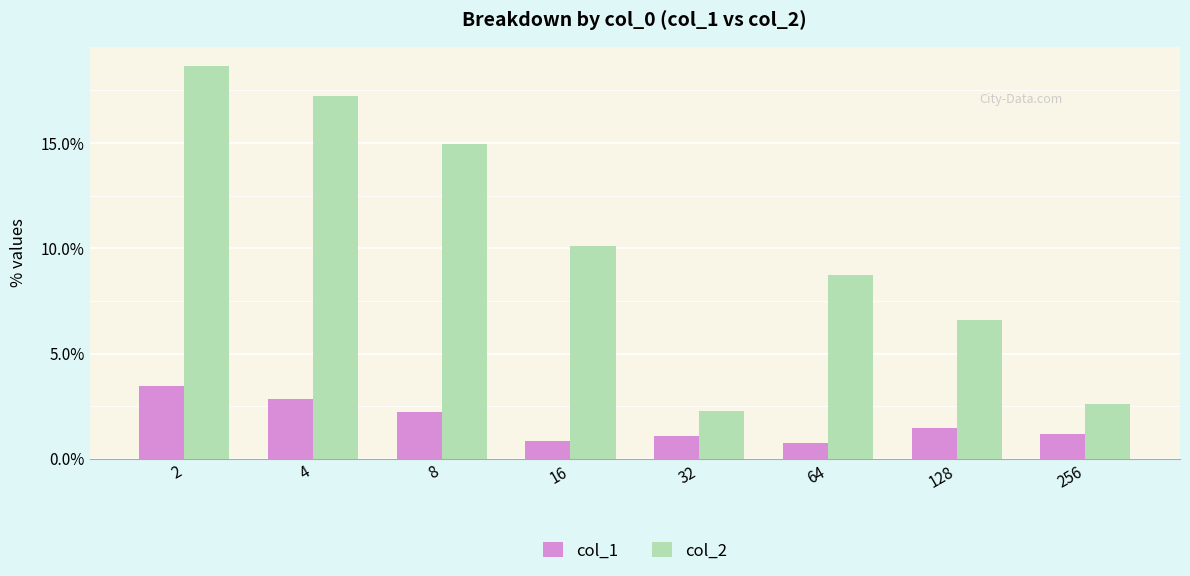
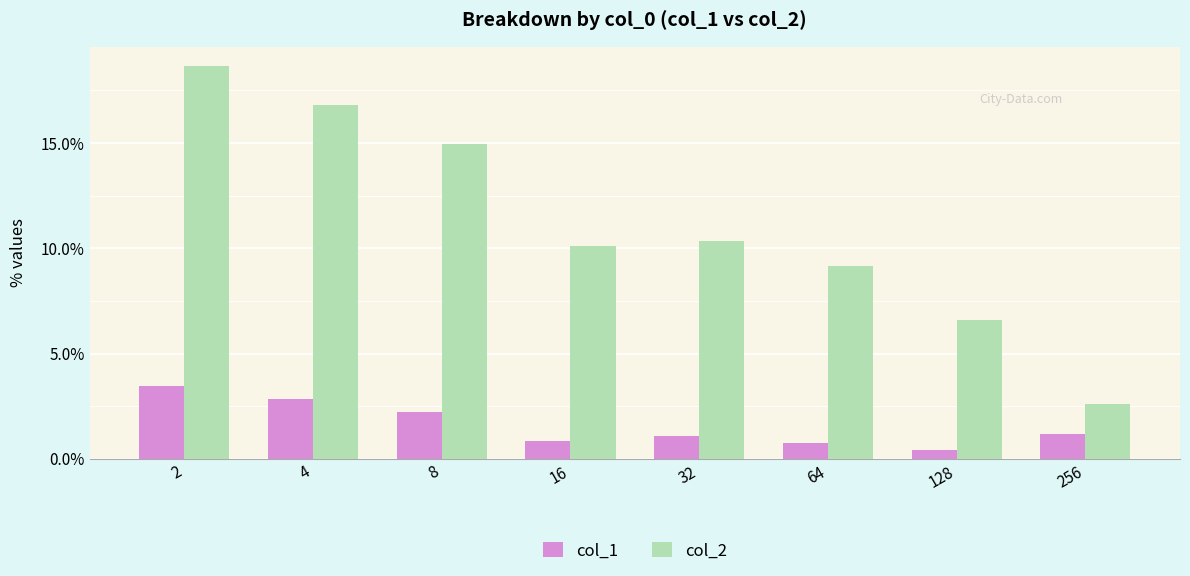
  {
    "col_1": {
      "2": "3.5%",
      "4": "2.8%",
      "8": "2.2%",
      "16": "0.9%",
      "32": "1.1%",
      "64": "0.8%",
-     "128": "1.5%",
+     "128": "0.4%",
      "256": "1.2%"
    },
    "col_2": {
      "2": "18.6%",
-     "4": "17.3%",
+     "4": "16.8%",
      "8": "14.9%",
      "16": "10.1%",
-     "32": "2.3%",
-     "64": "8.8%",
+     "32": "10.3%",
+     "64": "9.2%",
      "128": "6.6%",
      "256": "2.6%"
    }
  }
